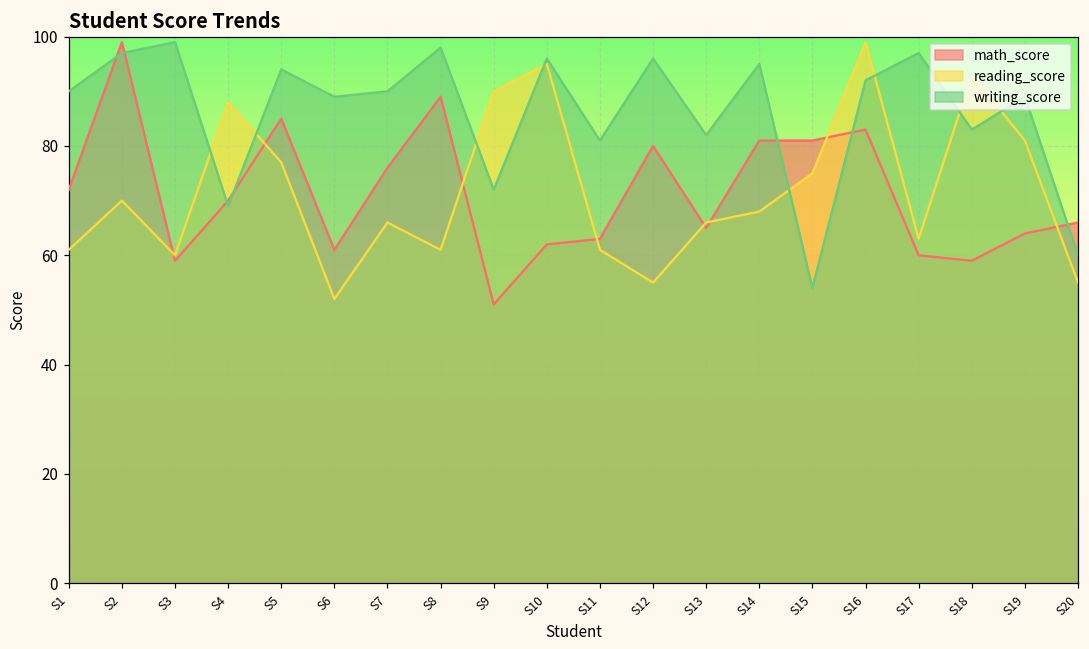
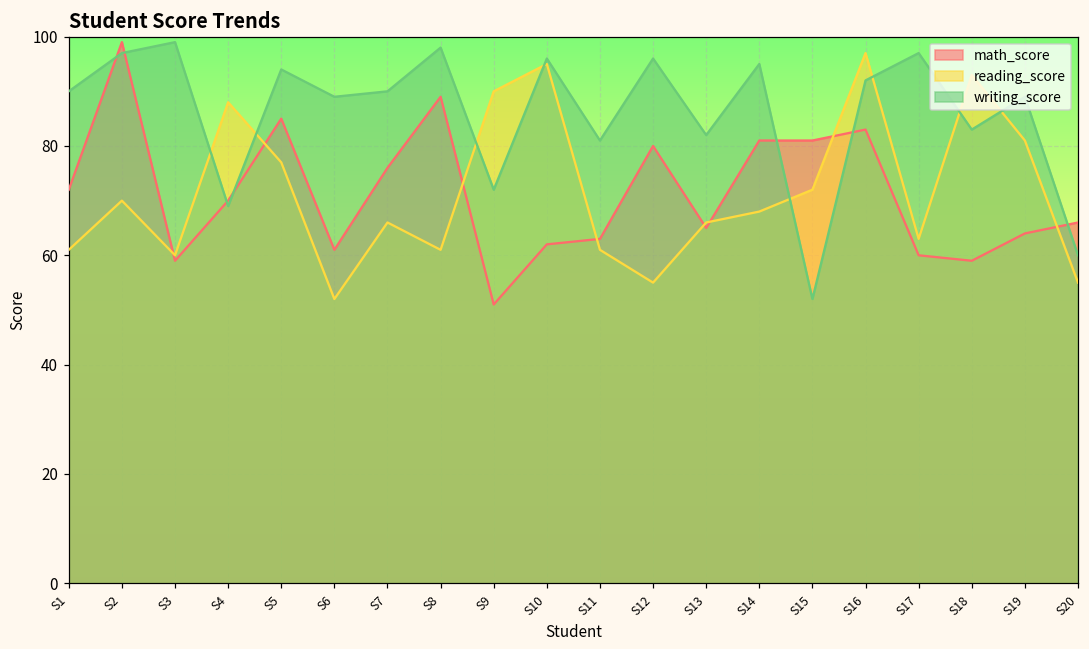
  {
    "math_score": {
      "S1": 72,
      "S2": 99,
      "S3": 59,
      "S4": 70,
      "S5": 85,
      "S6": 61,
      "S7": 76,
      "S8": 89,
      "S9": 51,
      "S10": 62,
      "S11": 63,
      "S12": 80,
      "S13": 65,
      "S14": 81,
      "S15": 81,
      "S16": 83,
      "S17": 60,
      "S18": 59,
      "S19": 64,
      "S20": 66
    },
    "reading_score": {
      "S1": 61,
      "S2": 70,
      "S3": 60,
      "S4": 88,
      "S5": 77,
      "S6": 52,
      "S7": 66,
      "S8": 61,
      "S9": 90,
      "S10": 95,
      "S11": 61,
      "S12": 55,
      "S13": 66,
      "S14": 68,
-     "S15": 75,
-     "S16": 99,
+     "S15": 72,
+     "S16": 97,
      "S17": 63,
      "S19": 81,
      "S20": 55
    },
    "writing_score": {
      "S1": 90,
      "S2": 97,
      "S3": 99,
      "S4": 69,
      "S5": 94,
      "S6": 89,
      "S7": 90,
      "S8": 98,
      "S9": 72,
      "S10": 96,
      "S11": 81,
      "S12": 96,
      "S13": 82,
      "S14": 95,
-     "S15": 54,
+     "S15": 52,
      "S16": 92,
      "S17": 97,
      "S18": 83,
      "S20": 60
    }
  }
